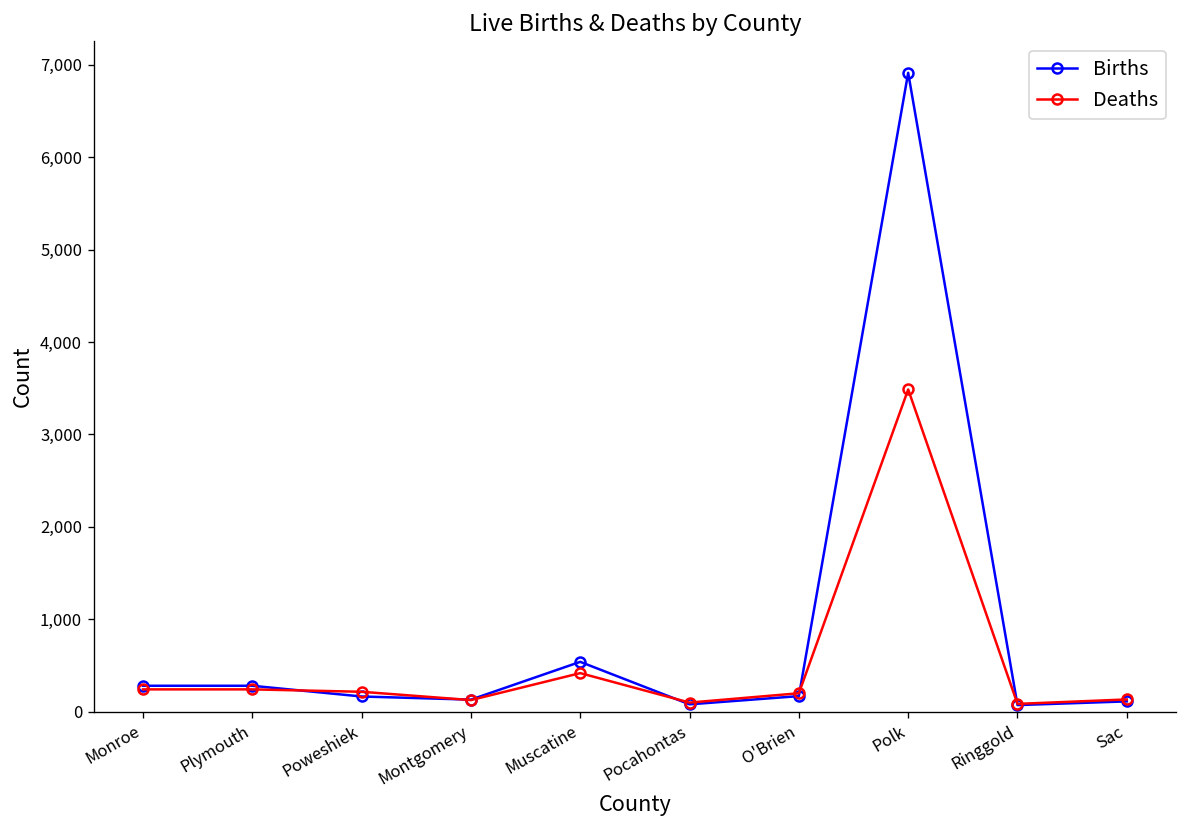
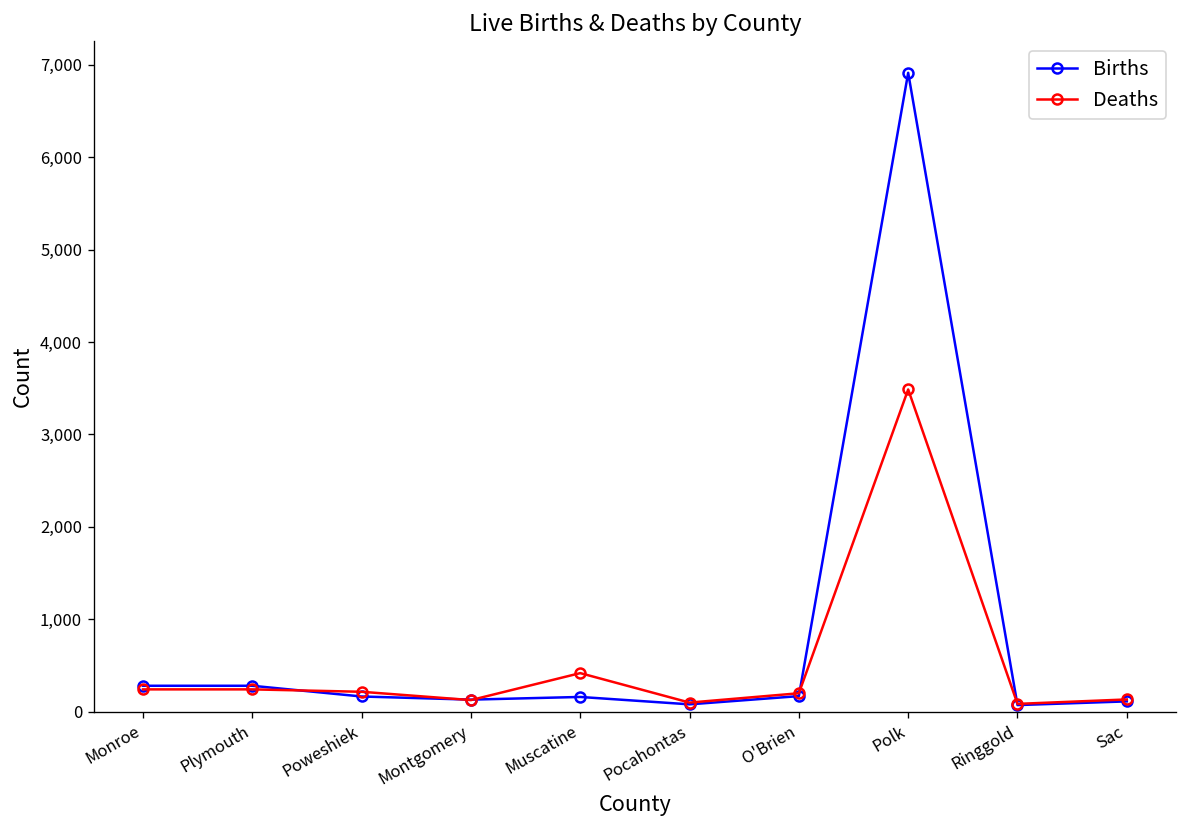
  {
    "Births": {
      "Monroe": "300",
      "Plymouth": "300",
      "Poweshiek": "200",
-     "Muscatine": "500",
+     "Muscatine": "200",
      "Polk": "6,900"
    },
    "Deaths": {
      "Monroe": "200",
      "Plymouth": "200",
      "Poweshiek": "200",
      "Muscatine": "400",
      "Polk": "3,500"
    }
  }
